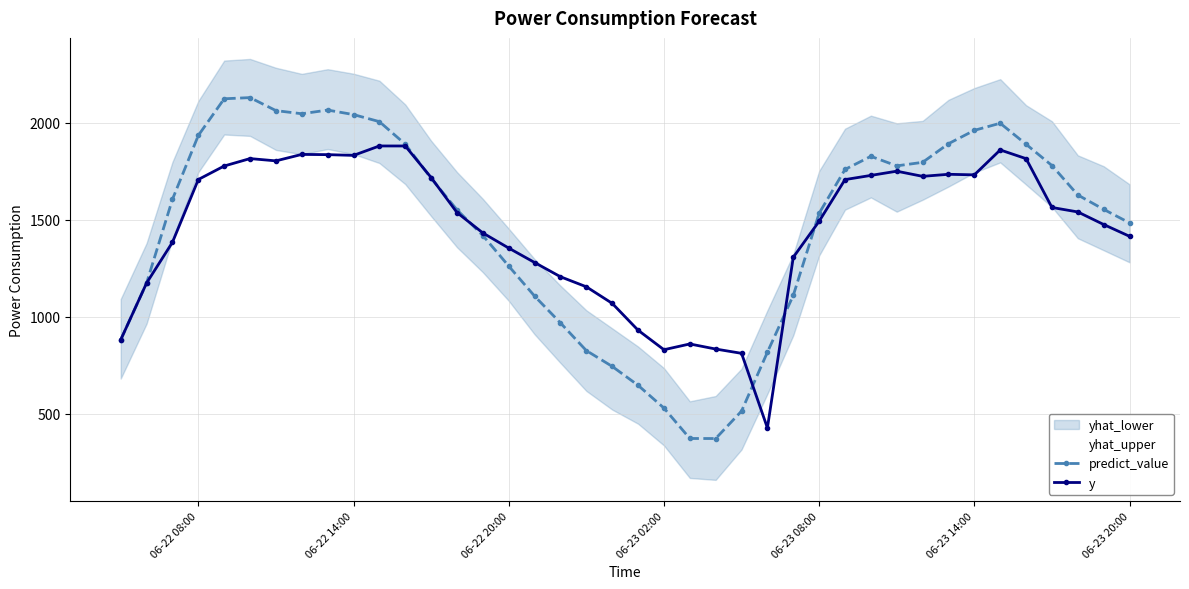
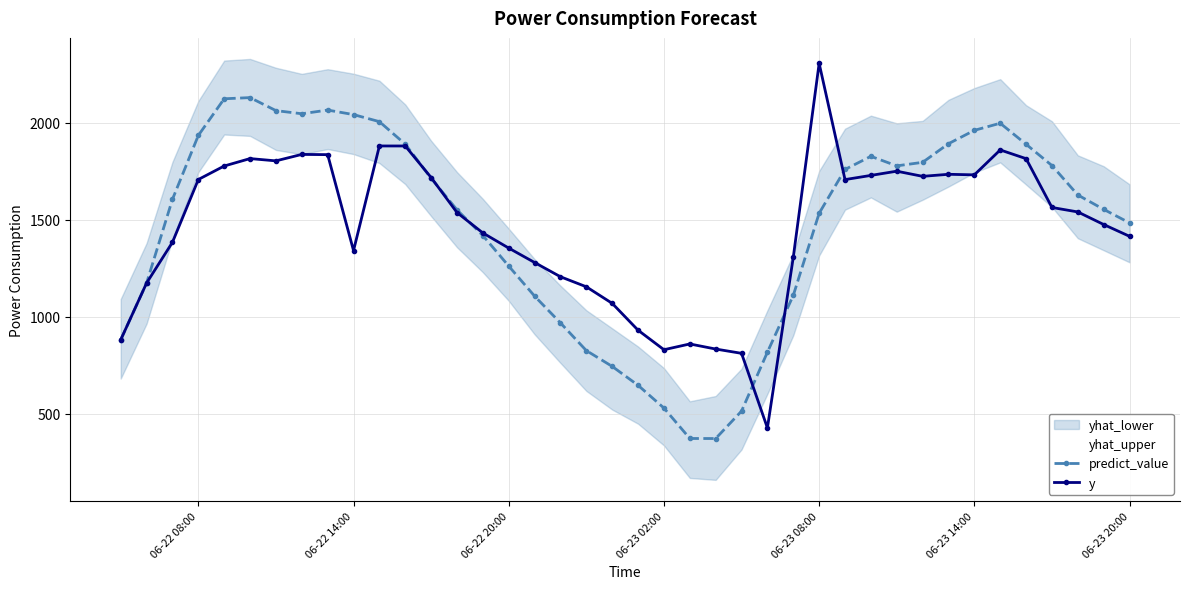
  {
    "y": {
      "06-22 08:00": 1710,
-     "06-22 14:00": 1830,
+     "06-22 14:00": 1340,
      "06-22 20:00": 1350,
      "06-23 02:00": 830,
-     "06-23 08:00": 1490,
+     "06-23 08:00": 2310,
      "06-23 14:00": 1730,
      "06-23 20:00": 1410
    }
  }
